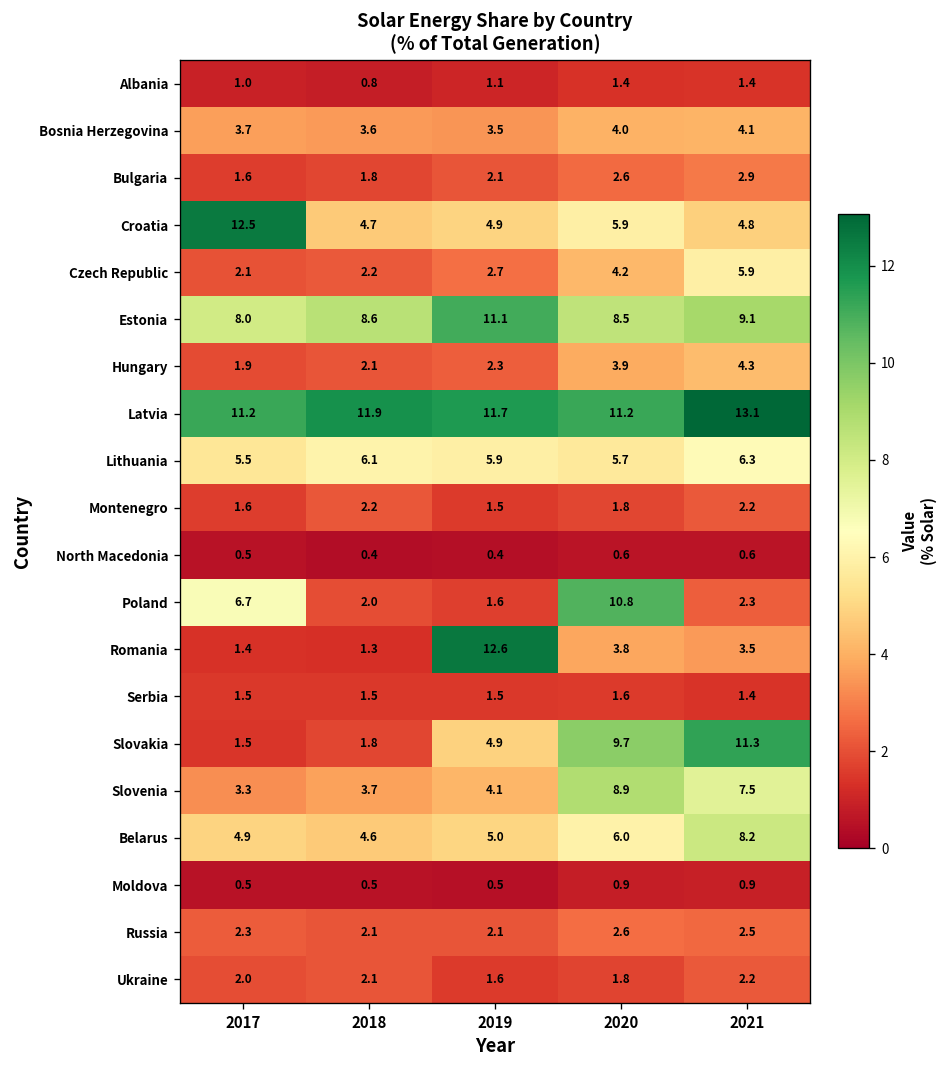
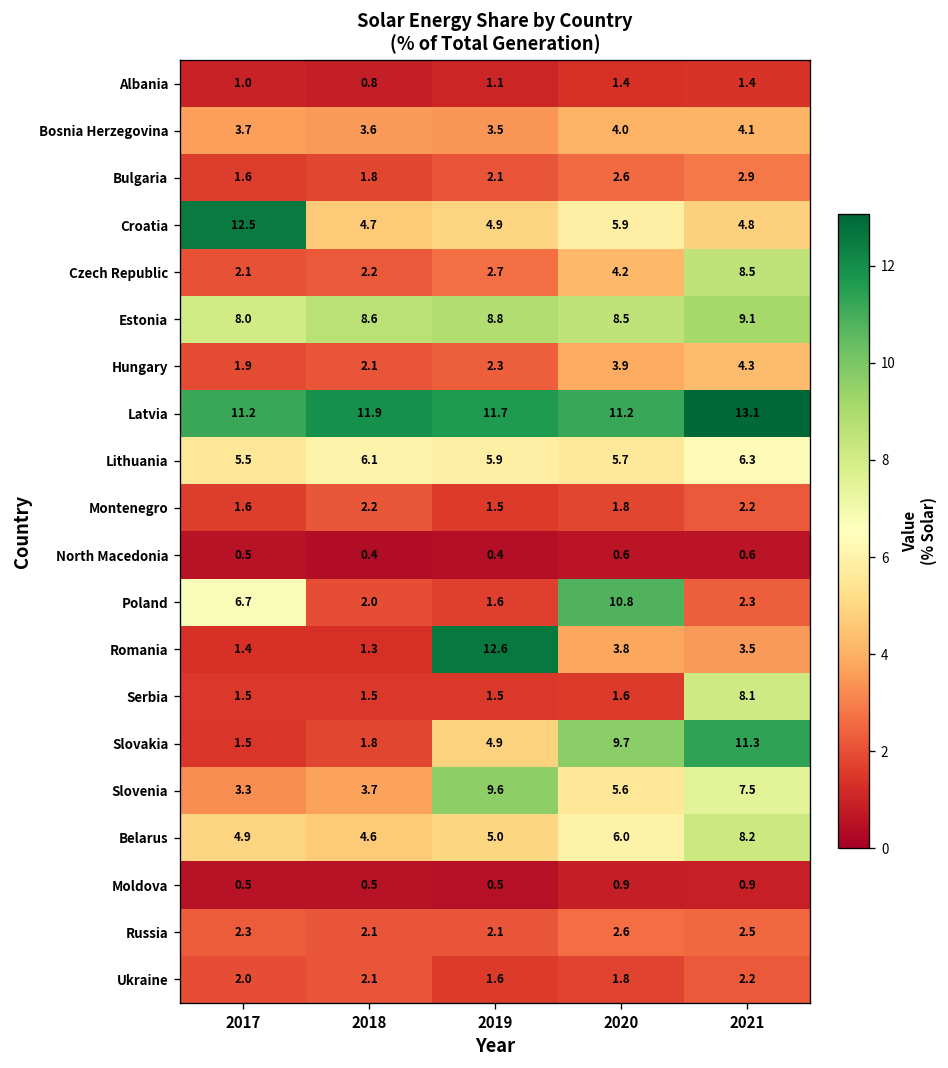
  {
    "Albania": {
      "2017": 1.0,
      "2018": 0.8,
      "2019": 1.1,
      "2020": 1.4,
      "2021": 1.4
    },
    "Bosnia Herzegovina": {
      "2017": 3.7,
      "2018": 3.6,
      "2019": 3.5,
      "2020": 4.0,
      "2021": 4.1
    },
    "Bulgaria": {
      "2017": 1.6,
      "2018": 1.8,
      "2019": 2.1,
      "2020": 2.6,
      "2021": 2.9
    },
    "Croatia": {
      "2017": 12.5,
      "2018": 4.7,
      "2019": 4.9,
      "2020": 5.9,
      "2021": 4.8
    },
    "Czech Republic": {
      "2017": 2.1,
      "2018": 2.2,
      "2019": 2.7,
      "2020": 4.2,
-     "2021": 5.9
+     "2021": 8.5
    },
    "Estonia": {
      "2017": 8.0,
      "2018": 8.6,
-     "2019": 11.1,
+     "2019": 8.8,
      "2020": 8.5,
      "2021": 9.1
    },
    "Hungary": {
      "2017": 1.9,
      "2018": 2.1,
      "2019": 2.3,
      "2020": 3.9,
      "2021": 4.3
    },
    "Latvia": {
      "2017": 11.2,
      "2018": 11.9,
      "2019": 11.7,
      "2020": 11.2,
      "2021": 13.1
    },
    "Lithuania": {
      "2017": 5.5,
      "2018": 6.1,
      "2019": 5.9,
      "2020": 5.7,
      "2021": 6.3
    },
    "Montenegro": {
      "2017": 1.6,
      "2018": 2.2,
      "2019": 1.5,
      "2020": 1.8,
      "2021": 2.2
    },
    "North Macedonia": {
      "2017": 0.5,
      "2018": 0.4,
      "2019": 0.4,
      "2020": 0.6,
      "2021": 0.6
    },
    "Poland": {
      "2017": 6.7,
      "2018": 2.0,
      "2019": 1.6,
      "2020": 10.8,
      "2021": 2.3
    },
    "Romania": {
      "2017": 1.4,
      "2018": 1.3,
      "2019": 12.6,
      "2020": 3.8,
      "2021": 3.5
    },
    "Serbia": {
      "2017": 1.5,
      "2018": 1.5,
      "2019": 1.5,
      "2020": 1.6,
-     "2021": 1.4
+     "2021": 8.1
    },
    "Slovakia": {
      "2017": 1.5,
      "2018": 1.8,
      "2019": 4.9,
      "2020": 9.7,
      "2021": 11.3
    },
    "Slovenia": {
      "2017": 3.3,
      "2018": 3.7,
-     "2019": 4.1,
-     "2020": 8.9,
+     "2019": 9.6,
+     "2020": 5.6,
      "2021": 7.5
    },
    "Belarus": {
      "2017": 4.9,
      "2018": 4.6,
      "2019": 5.0,
      "2020": 6.0,
      "2021": 8.2
    },
    "Moldova": {
      "2017": 0.5,
      "2018": 0.5,
      "2019": 0.5,
      "2020": 0.9,
      "2021": 0.9
    },
    "Russia": {
      "2017": 2.3,
      "2018": 2.1,
      "2019": 2.1,
      "2020": 2.6,
      "2021": 2.5
    },
    "Ukraine": {
      "2017": 2.0,
      "2018": 2.1,
      "2019": 1.6,
      "2020": 1.8,
      "2021": 2.2
    }
  }
